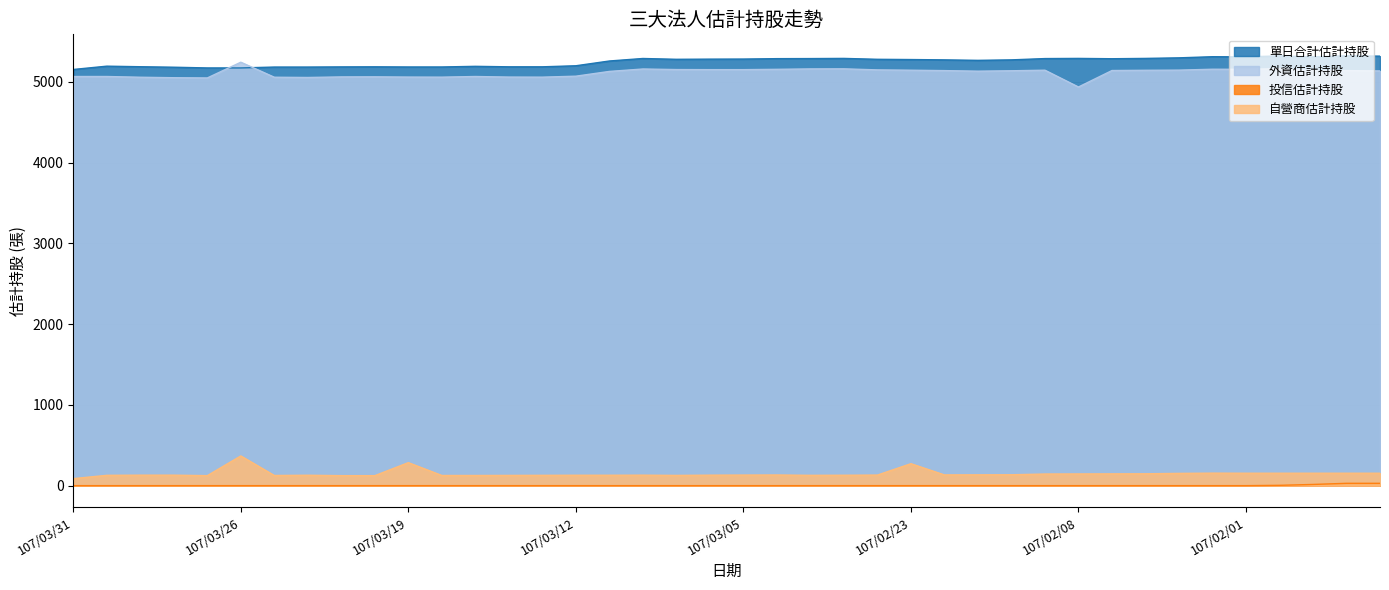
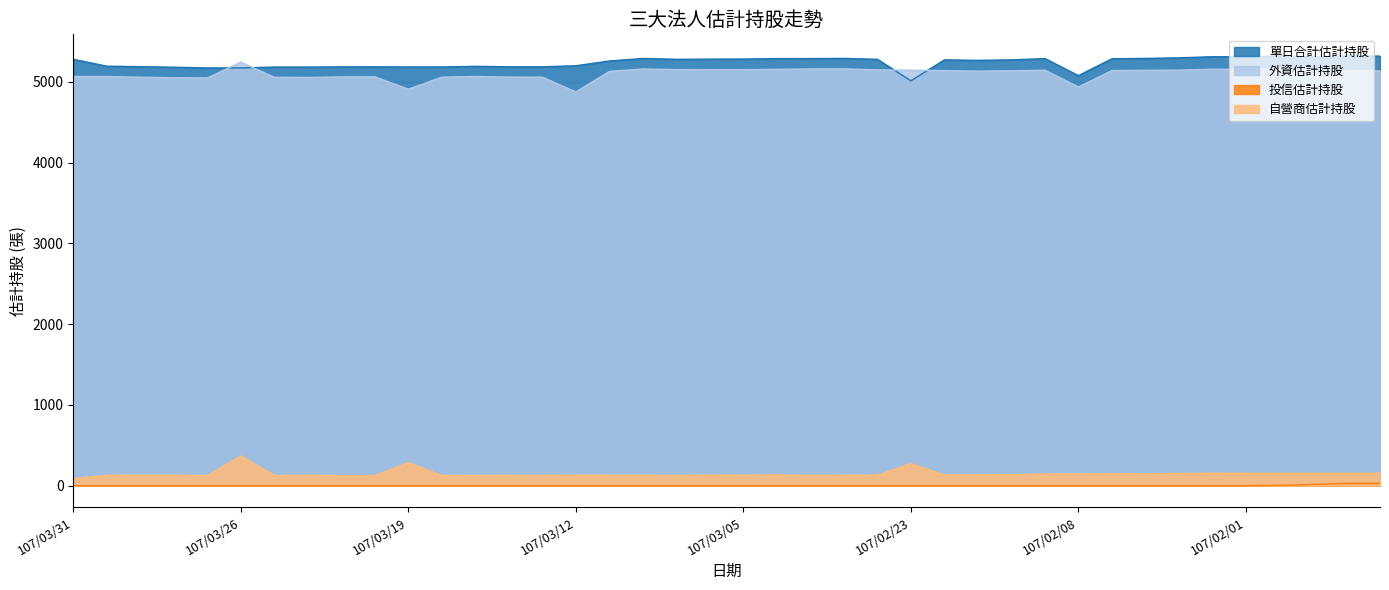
  {
    "單日合計估計持股": {
-     "107/03/31": 5200,
+     "107/03/31": 5300,
      "107/03/26": 5200,
      "107/03/19": 5200,
      "107/03/12": 5200,
      "107/03/05": 5300,
-     "107/02/23": 5300,
-     "107/02/08": 5300
+     "107/02/23": 5000,
+     "107/02/08": 5100
    },
    "外資估計持股": {
      "107/03/31": 5100,
      "107/03/26": 5200,
-     "107/03/19": 5100,
-     "107/03/12": 5100,
+     "107/03/19": 4900,
+     "107/03/12": 4900,
      "107/03/05": 5200,
      "107/02/23": 5100,
      "107/02/08": 4900
    },
    "投信估計持股": {
      "107/03/31": 0,
      "107/03/26": 0,
      "107/03/19": 0,
      "107/03/12": 0,
      "107/03/05": 0,
      "107/02/23": 0,
      "107/02/08": 0,
      "107/02/01": 0
    },
    "自營商估計持股": {
      "107/03/31": 100,
      "107/03/26": 400,
      "107/03/19": 300,
      "107/03/12": 100,
      "107/03/05": 100,
      "107/02/23": 300,
      "107/02/08": 100,
      "107/02/01": 200
    }
  }
